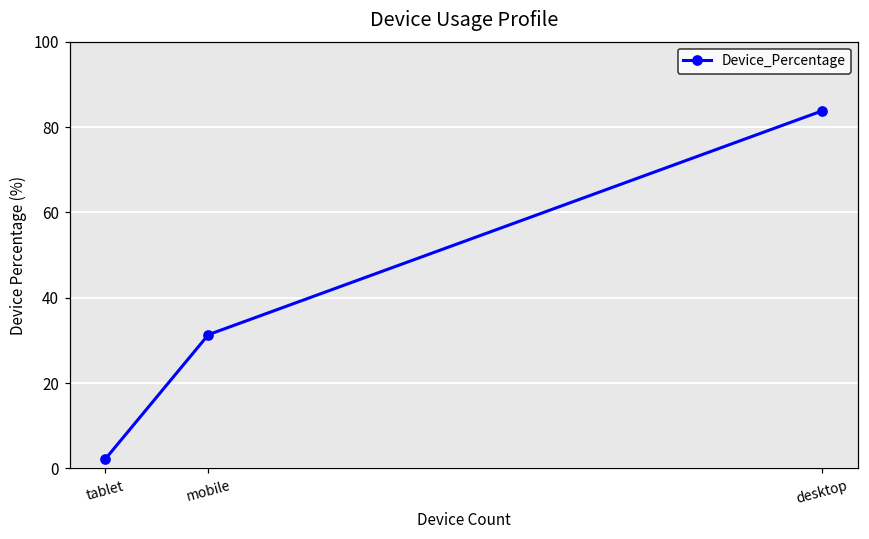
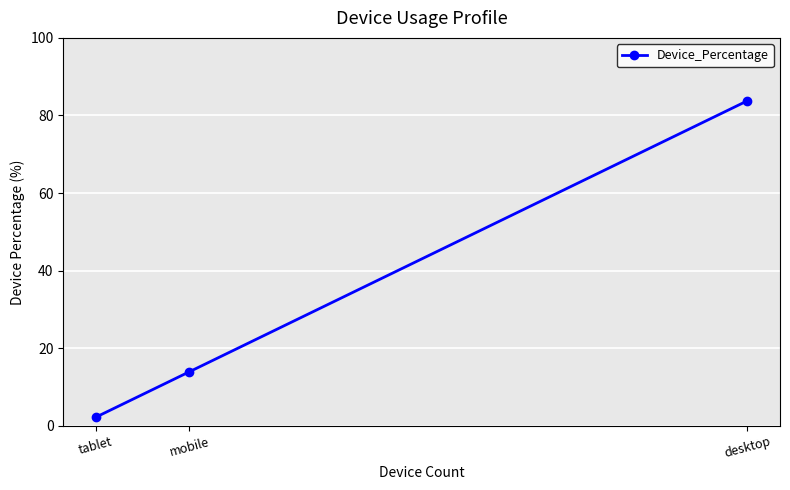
  {
    "tablet": 2,
-   "mobile": 31,
+   "mobile": 14,
    "desktop": 84
  }
